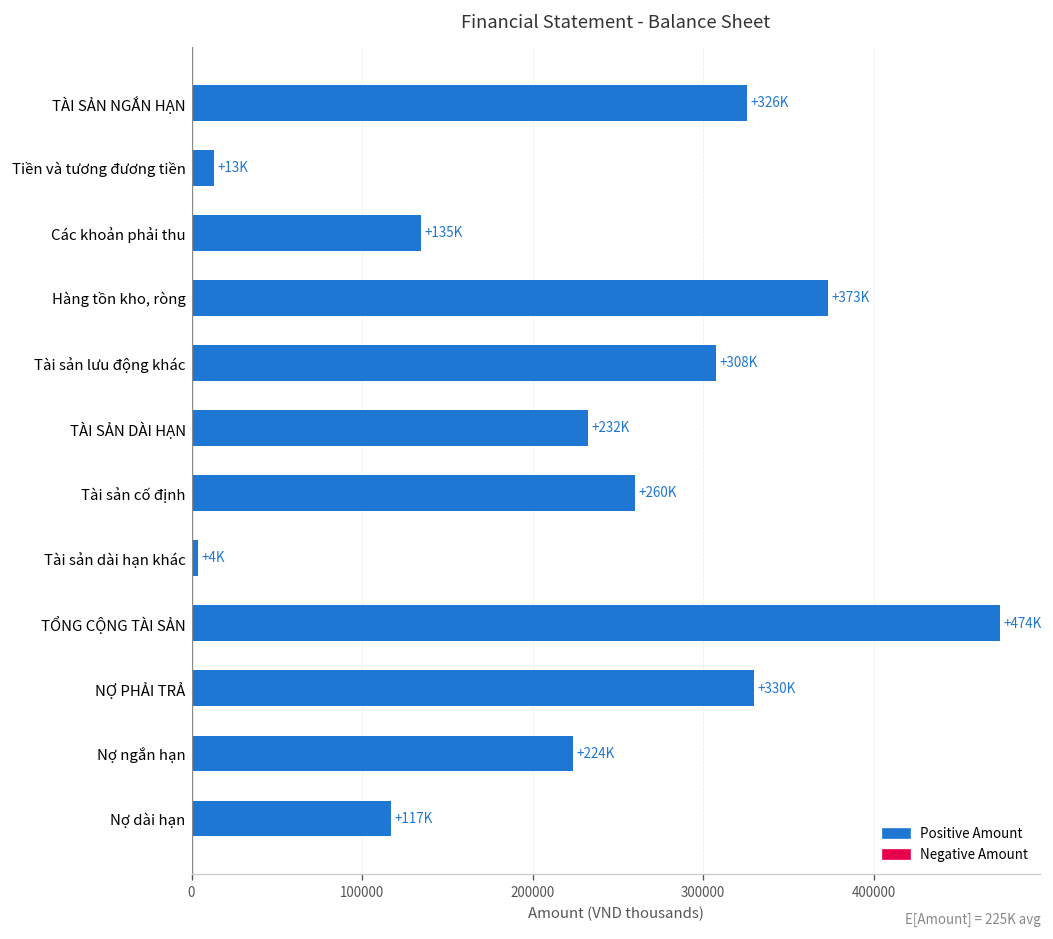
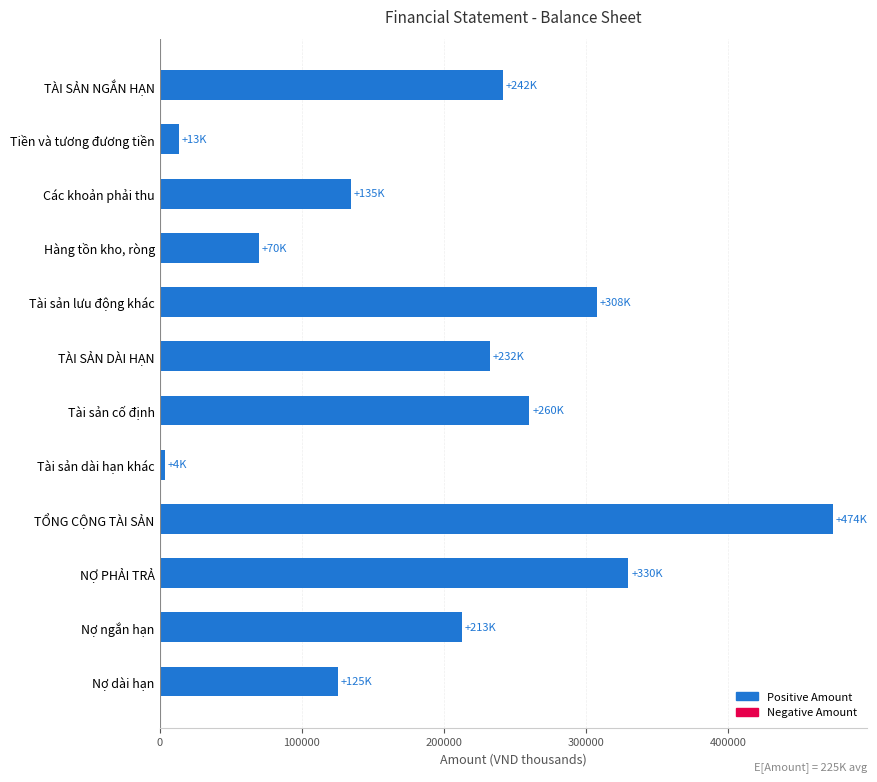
  {
-   "TÀI SẢN NGẮN HẠN": "+326K",
+   "TÀI SẢN NGẮN HẠN": "+242K",
    "Tiền và tương đương tiền": "+13K",
    "Các khoản phải thu": "+135K",
-   "Hàng tồn kho, ròng": "+373K",
+   "Hàng tồn kho, ròng": "+70K",
    "Tài sản lưu động khác": "+308K",
    "TÀI SẢN DÀI HẠN": "+232K",
    "Tài sản cố định": "+260K",
    "Tài sản dài hạn khác": "+4K",
    "TỔNG CỘNG TÀI SẢN": "+474K",
    "NỢ PHẢI TRẢ": "+330K",
-   "Nợ ngắn hạn": "+224K",
-   "Nợ dài hạn": "+117K"
+   "Nợ ngắn hạn": "+213K",
+   "Nợ dài hạn": "+125K"
  }
